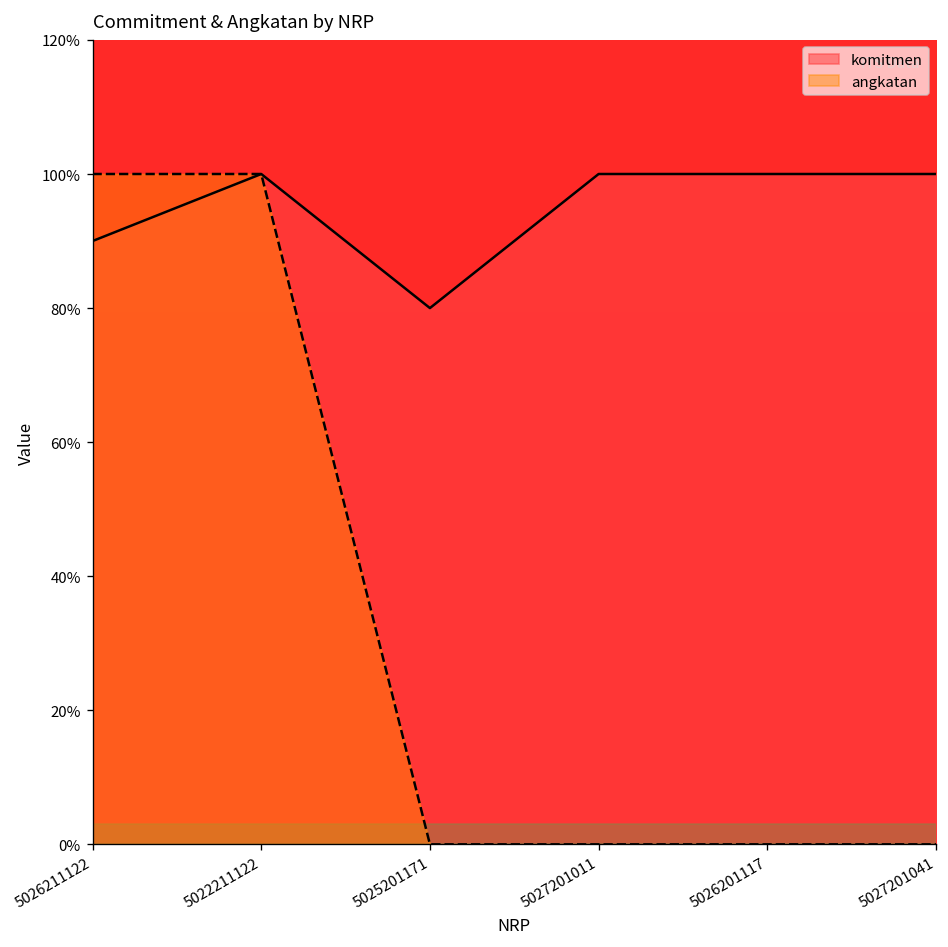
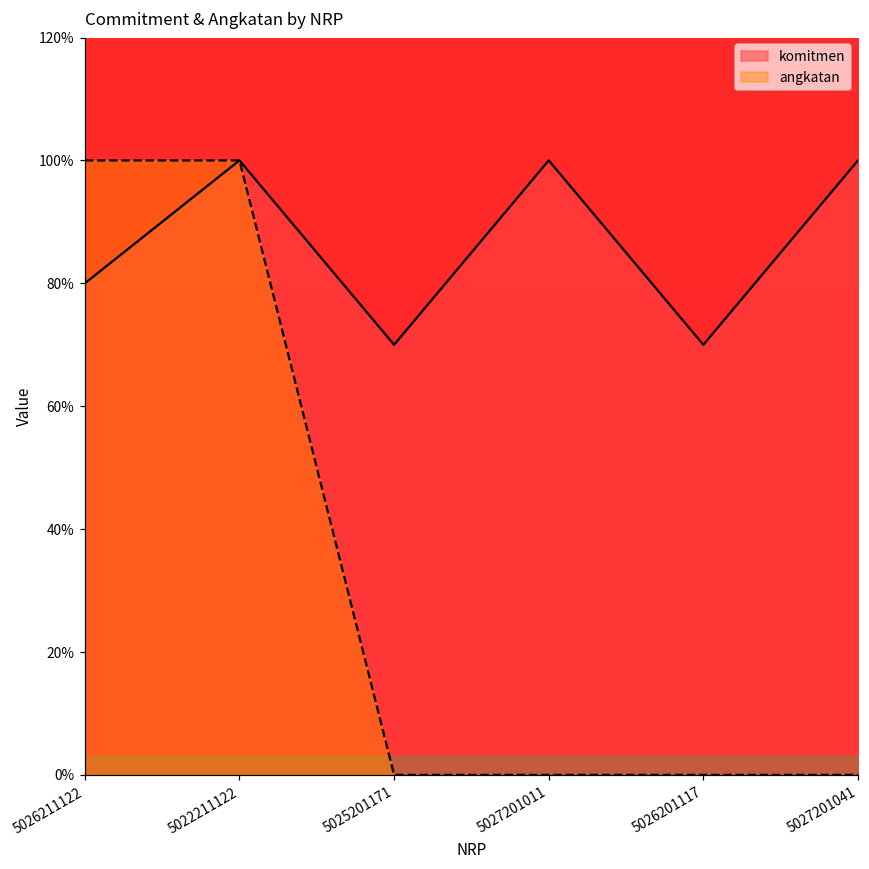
  {
    "komitmen": {
-     "5026211122": "90%",
-     "5025201171": "80%",
+     "5026211122": "80%",
+     "5025201171": "70%",
      "5027201011": "100%",
-     "5026201117": "100%",
+     "5026201117": "70%",
      "5027201041": "100%"
    },
    "angkatan": {
      "5026211122": "100%"
    }
  }
